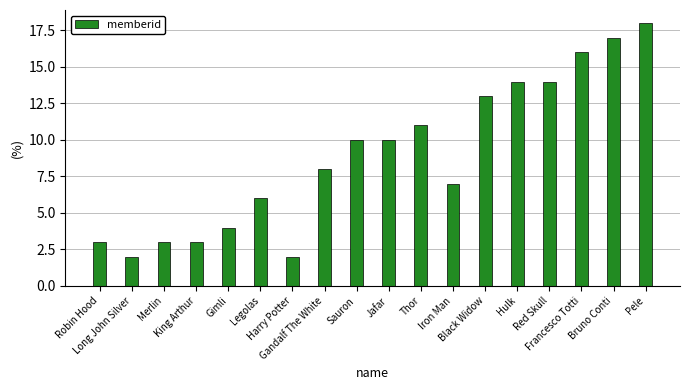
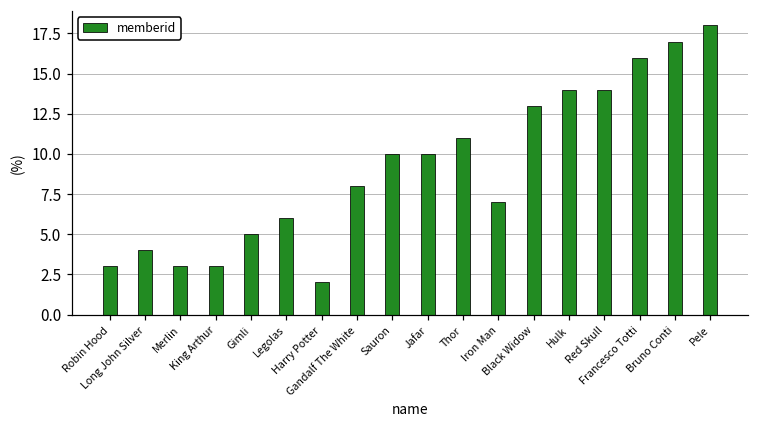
  {
    "Robin Hood": 3,
-   "Long John Silver": 2,
+   "Long John Silver": 4,
    "Merlin": 3,
    "King Arthur": 3,
-   "Gimli": 4,
+   "Gimli": 5,
    "Legolas": 6,
    "Harry Potter": 2,
    "Gandalf The White": 8,
    "Sauron": 10,
    "Jafar": 10,
    "Thor": 11,
    "Iron Man": 7,
    "Black Widow": 13,
    "Hulk": 14,
    "Red Skull": 14,
    "Francesco Totti": 16,
    "Bruno Conti": 17,
    "Pele": 18
  }
